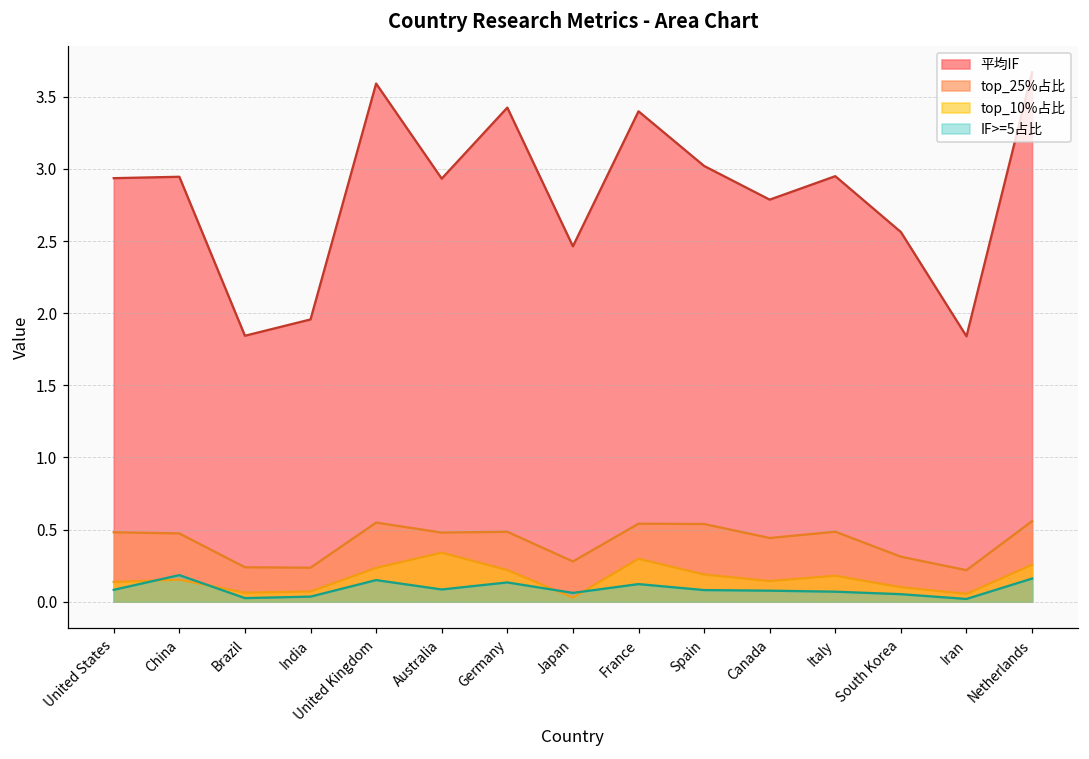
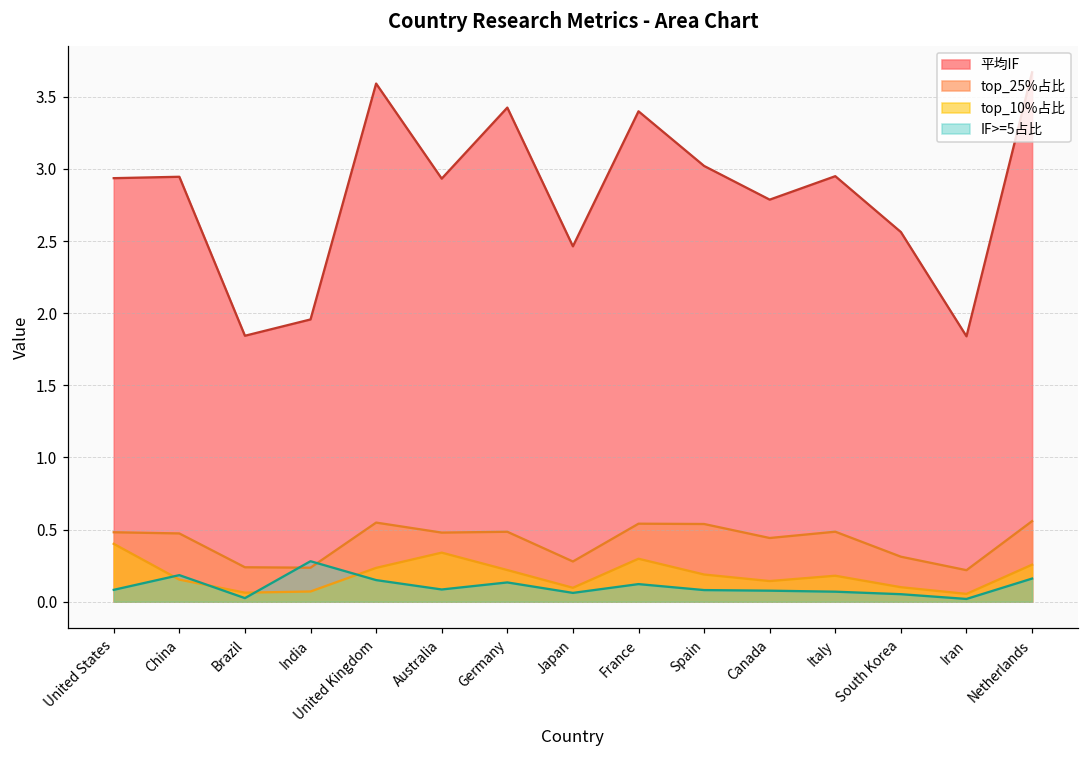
  {
    "top_10%占比": {
-     "United States": 0.14,
+     "United States": 0.40,
      "China": 0.15,
      "Brazil": 0.06,
      "India": 0.07,
      "United Kingdom": 0.23,
      "Australia": 0.34,
      "Germany": 0.22,
-     "Japan": 0.03,
+     "Japan": 0.10,
      "France": 0.30,
      "Spain": 0.19,
      "Canada": 0.14,
      "Italy": 0.18,
      "South Korea": 0.10,
      "Iran": 0.05,
      "Netherlands": 0.26
    },
    "IF>=5占比": {
      "United States": 0.08,
      "China": 0.18,
      "Brazil": 0.02,
-     "India": 0.04,
+     "India": 0.28,
      "United Kingdom": 0.15,
      "Australia": 0.08,
      "Germany": 0.13,
      "Japan": 0.06,
      "France": 0.12,
      "Spain": 0.08,
      "Canada": 0.08,
      "Italy": 0.07,
      "South Korea": 0.05,
      "Iran": 0.02,
      "Netherlands": 0.16
    }
  }
